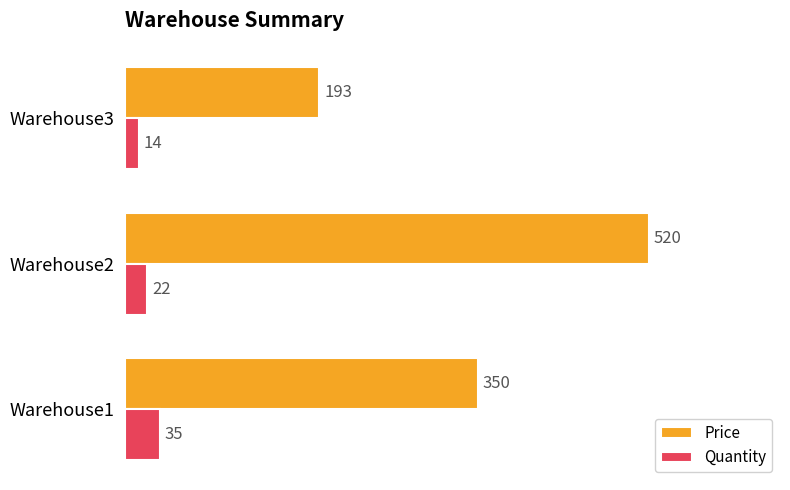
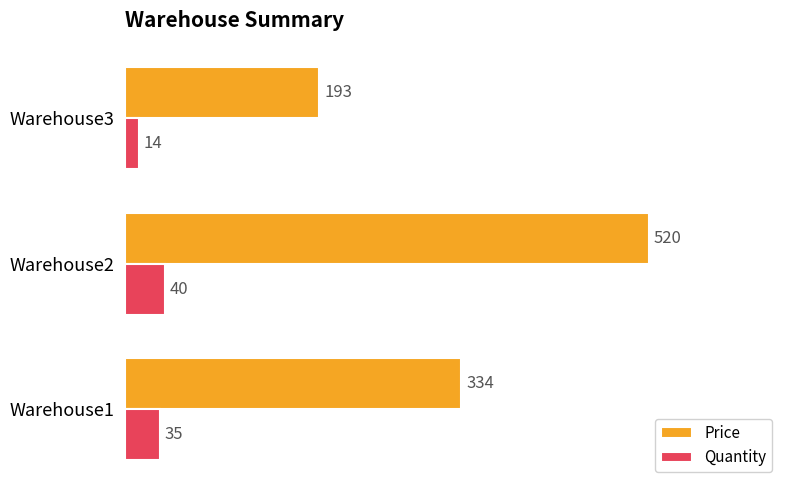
  {
    "Price": {
      "Warehouse3": 193,
      "Warehouse2": 520,
-     "Warehouse1": 350
+     "Warehouse1": 334
    },
    "Quantity": {
      "Warehouse3": 14,
-     "Warehouse2": 22,
+     "Warehouse2": 40,
      "Warehouse1": 35
    }
  }
